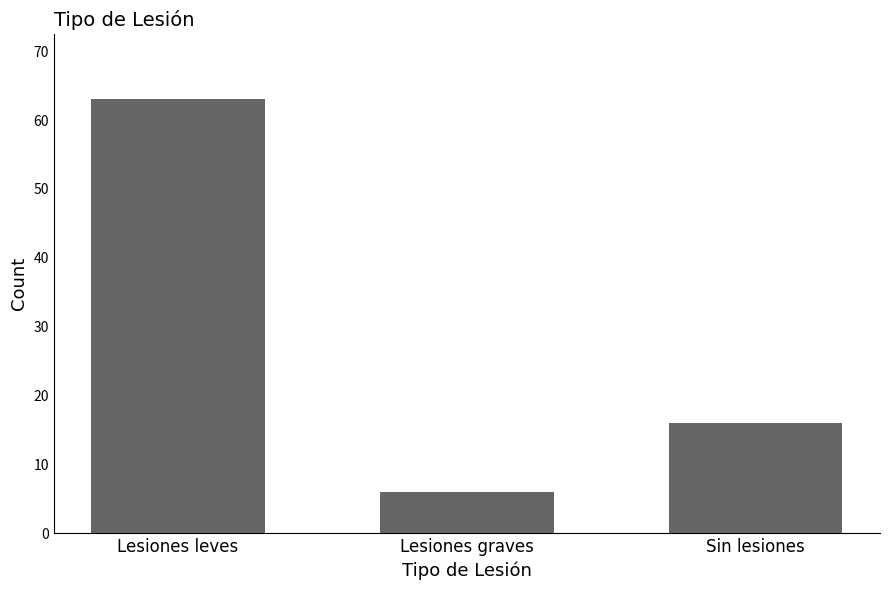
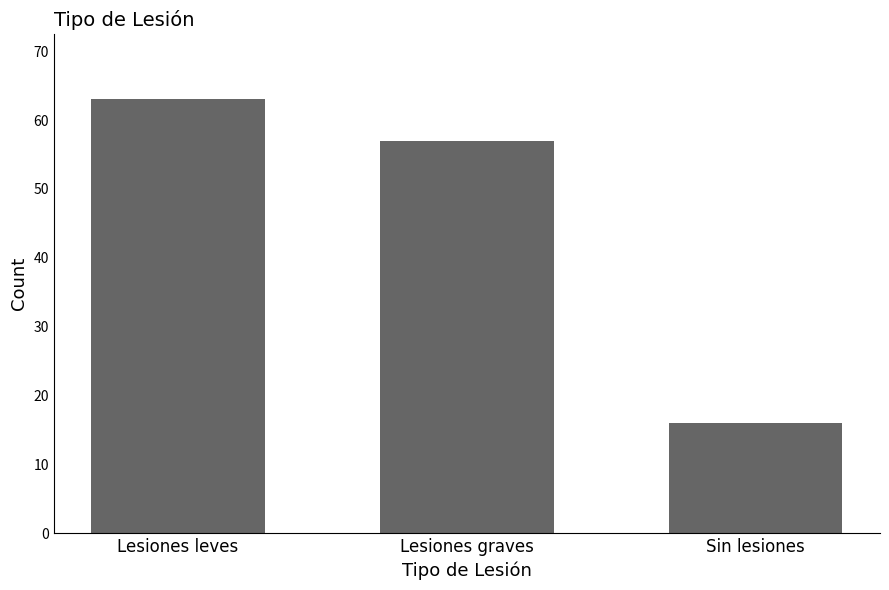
  {
    "Lesiones leves": 63,
-   "Lesiones graves": 6,
+   "Lesiones graves": 57,
    "Sin lesiones": 16
  }
